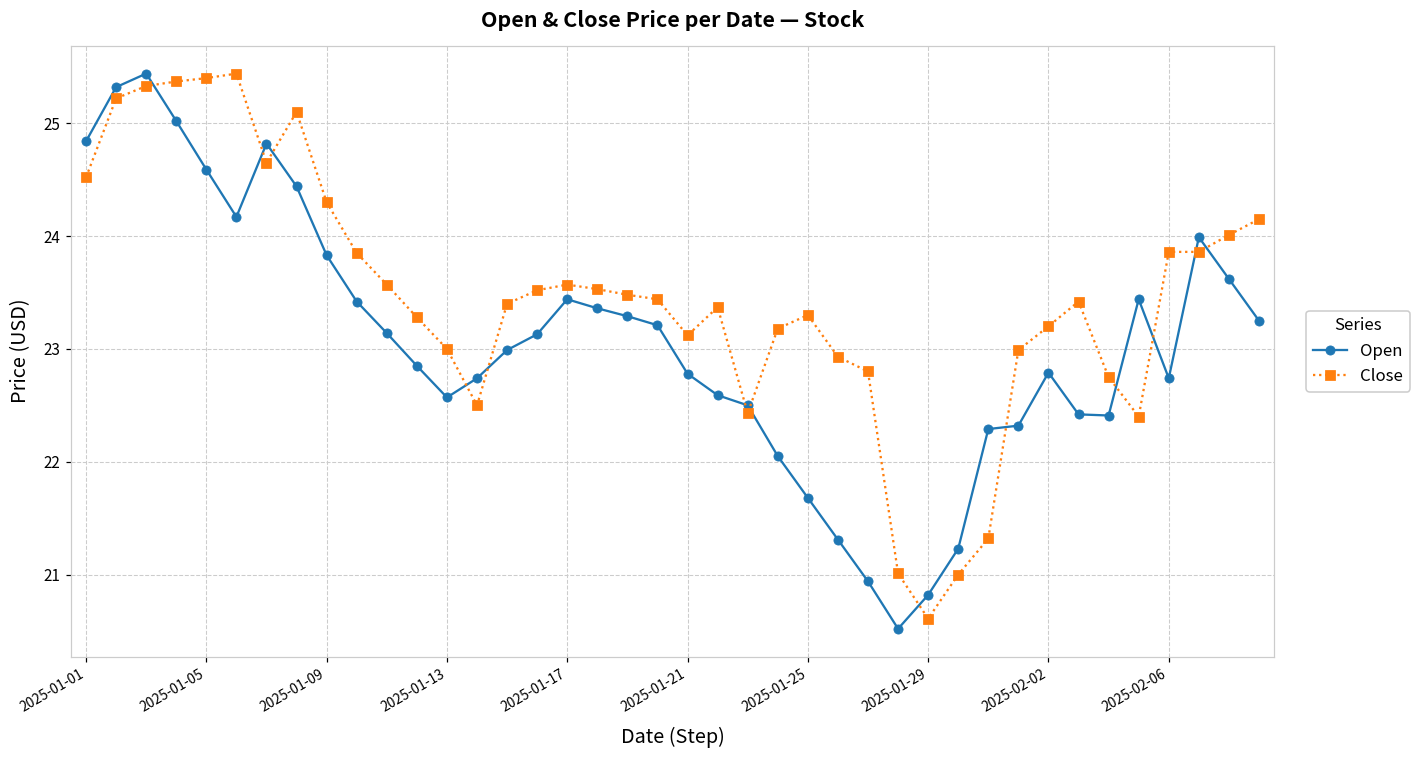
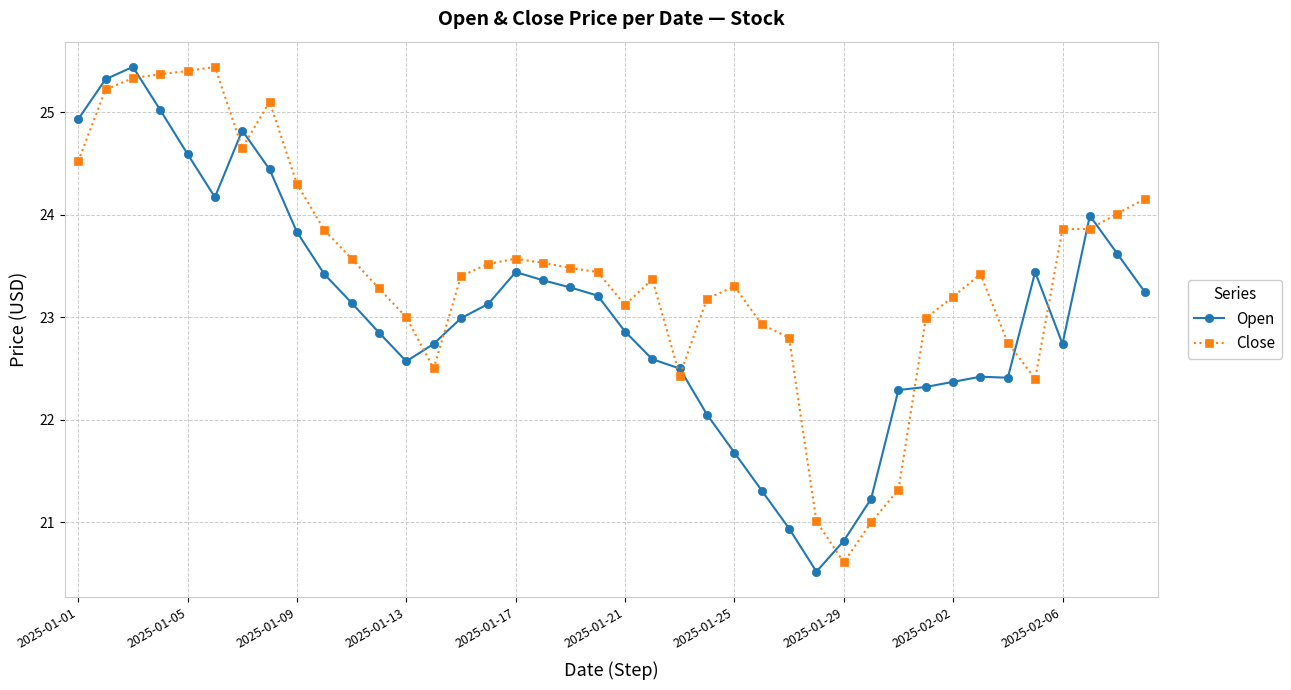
  {
    "Open": {
-     "2025-01-01": 24.84,
+     "2025-01-01": 24.93,
      "2025-01-05": 24.59,
      "2025-01-09": 23.83,
      "2025-01-13": 22.57,
      "2025-01-17": 23.44,
-     "2025-01-21": 22.78,
+     "2025-01-21": 22.86,
      "2025-01-25": 21.68,
      "2025-01-29": 20.82,
-     "2025-02-02": 22.79,
+     "2025-02-02": 22.37,
      "2025-02-06": 22.74
    },
    "Close": {
      "2025-01-01": 24.52,
      "2025-01-05": 25.40,
      "2025-01-09": 24.30,
      "2025-01-13": 23.00,
      "2025-01-17": 23.57,
      "2025-01-21": 23.12,
      "2025-01-25": 23.30,
      "2025-01-29": 20.61,
      "2025-02-02": 23.20,
      "2025-02-06": 23.86
    }
  }
